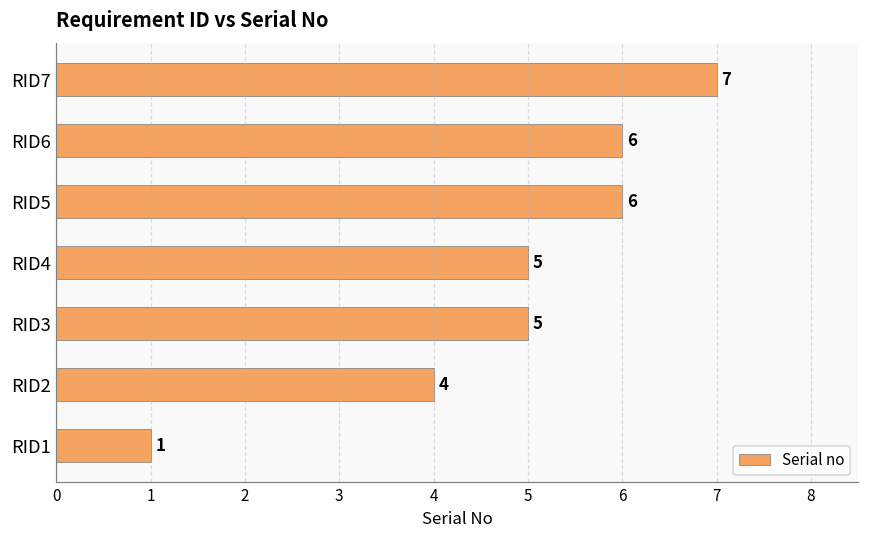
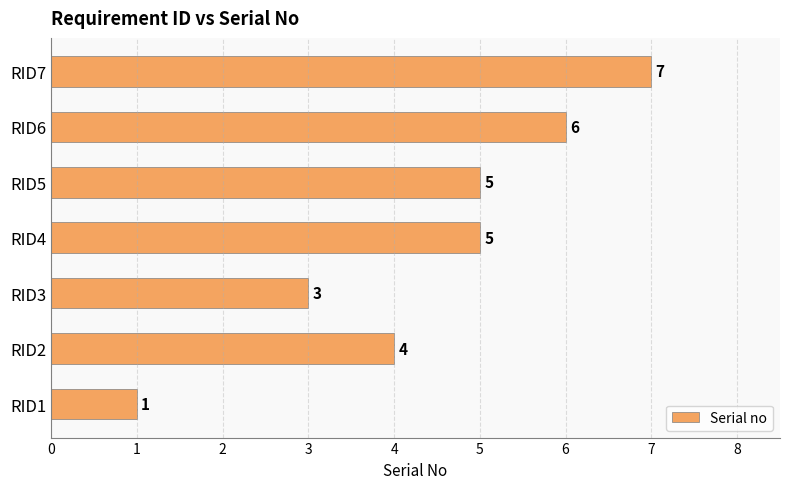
  {
    "RID7": 7,
    "RID6": 6,
-   "RID5": 6,
+   "RID5": 5,
    "RID4": 5,
-   "RID3": 5,
+   "RID3": 3,
    "RID2": 4,
    "RID1": 1
  }
